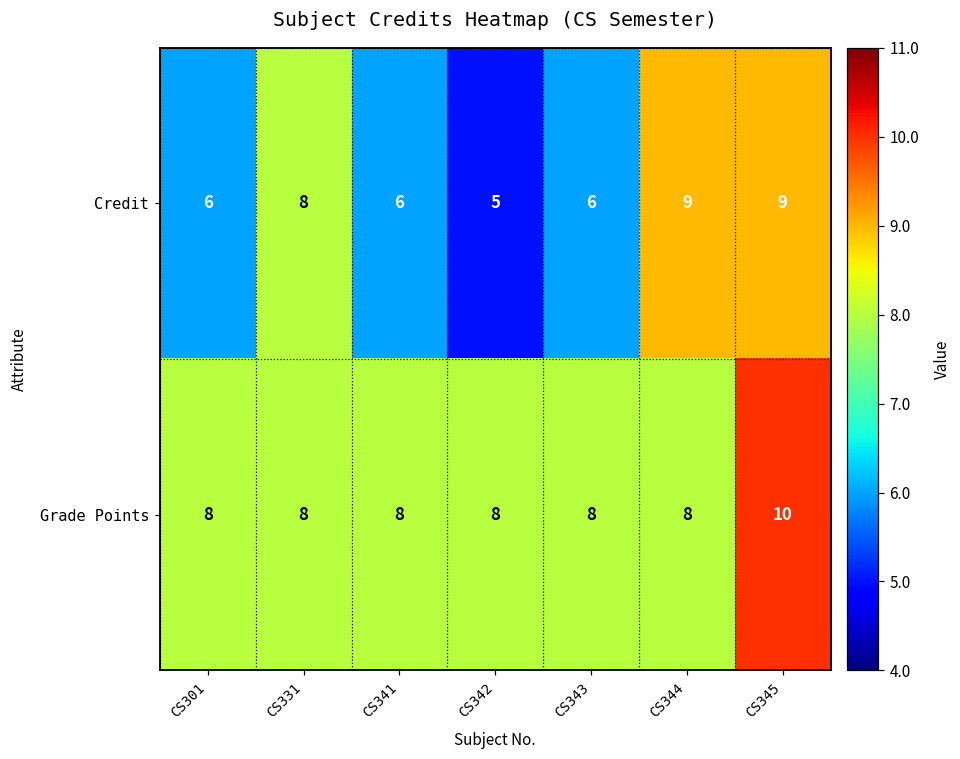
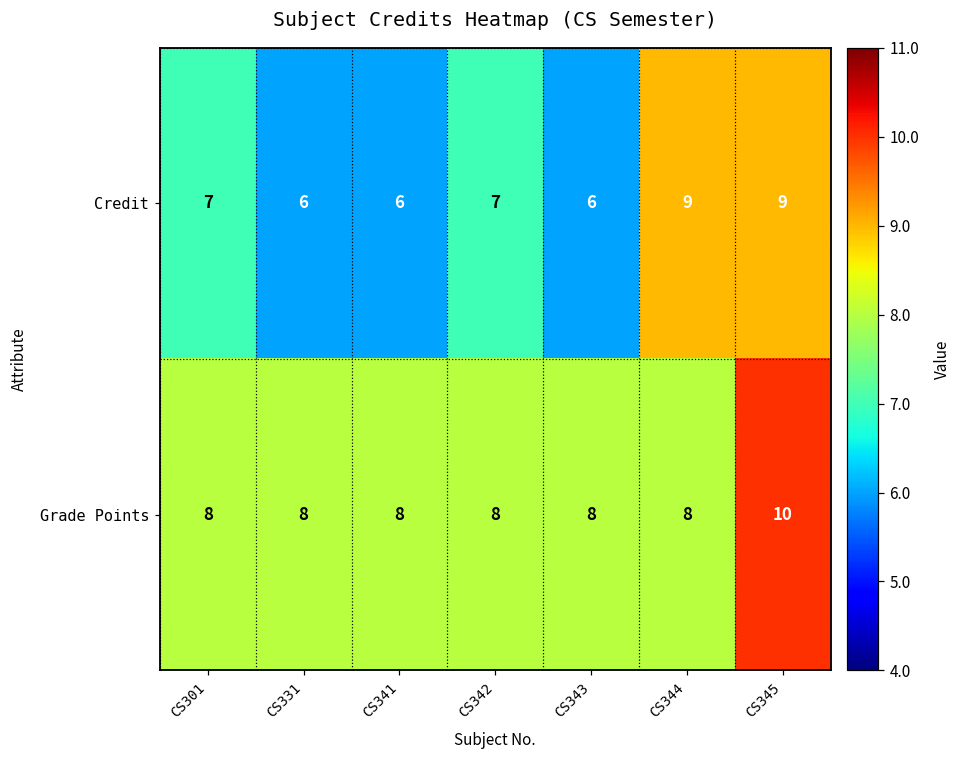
  {
    "Credit": {
-     "CS301": 6,
-     "CS331": 8,
+     "CS301": 7,
+     "CS331": 6,
      "CS341": 6,
-     "CS342": 5,
+     "CS342": 7,
      "CS343": 6,
      "CS344": 9,
      "CS345": 9
    },
    "Grade Points": {
      "CS301": 8,
      "CS331": 8,
      "CS341": 8,
      "CS342": 8,
      "CS343": 8,
      "CS344": 8,
      "CS345": 10
    }
  }
